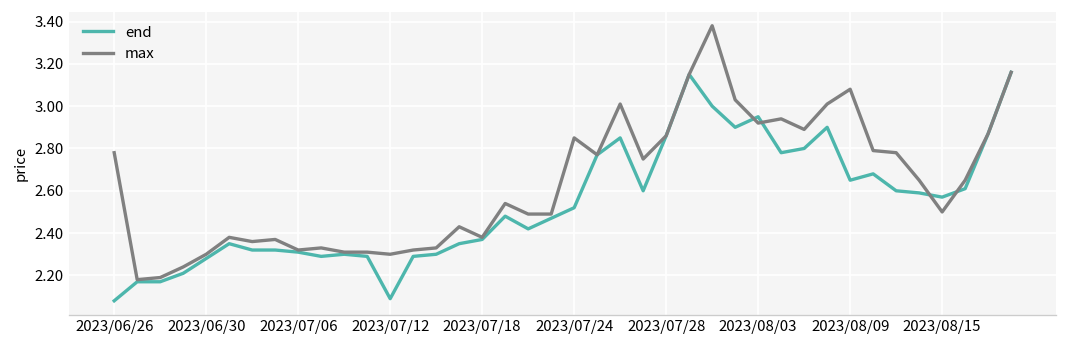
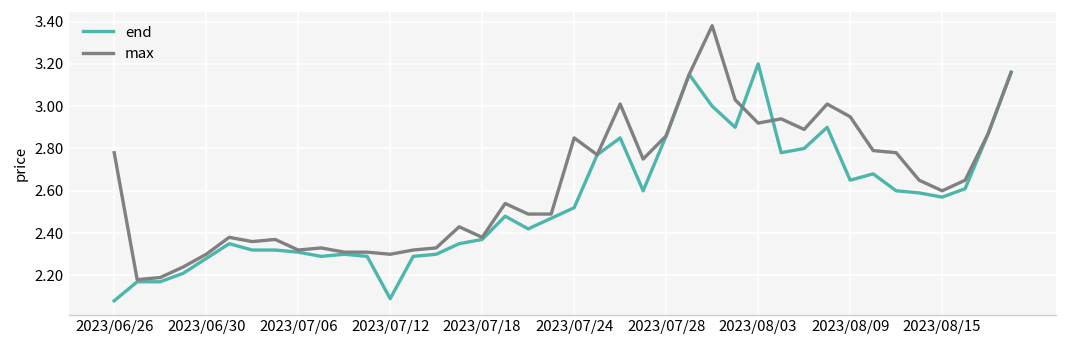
  {
    "end": {
      "2023/06/26": 2.08,
      "2023/06/30": 2.28,
      "2023/07/12": 2.09,
      "2023/07/24": 2.52,
-     "2023/08/03": 2.95,
+     "2023/08/03": 3.20,
      "2023/08/09": 2.65,
      "2023/08/15": 2.57
    },
    "max": {
      "2023/06/26": 2.78,
      "2023/06/30": 2.30,
      "2023/07/12": 2.30,
      "2023/07/24": 2.85,
      "2023/08/03": 2.92,
-     "2023/08/09": 3.08,
-     "2023/08/15": 2.5
+     "2023/08/09": 2.95,
+     "2023/08/15": 2.6
    }
  }
